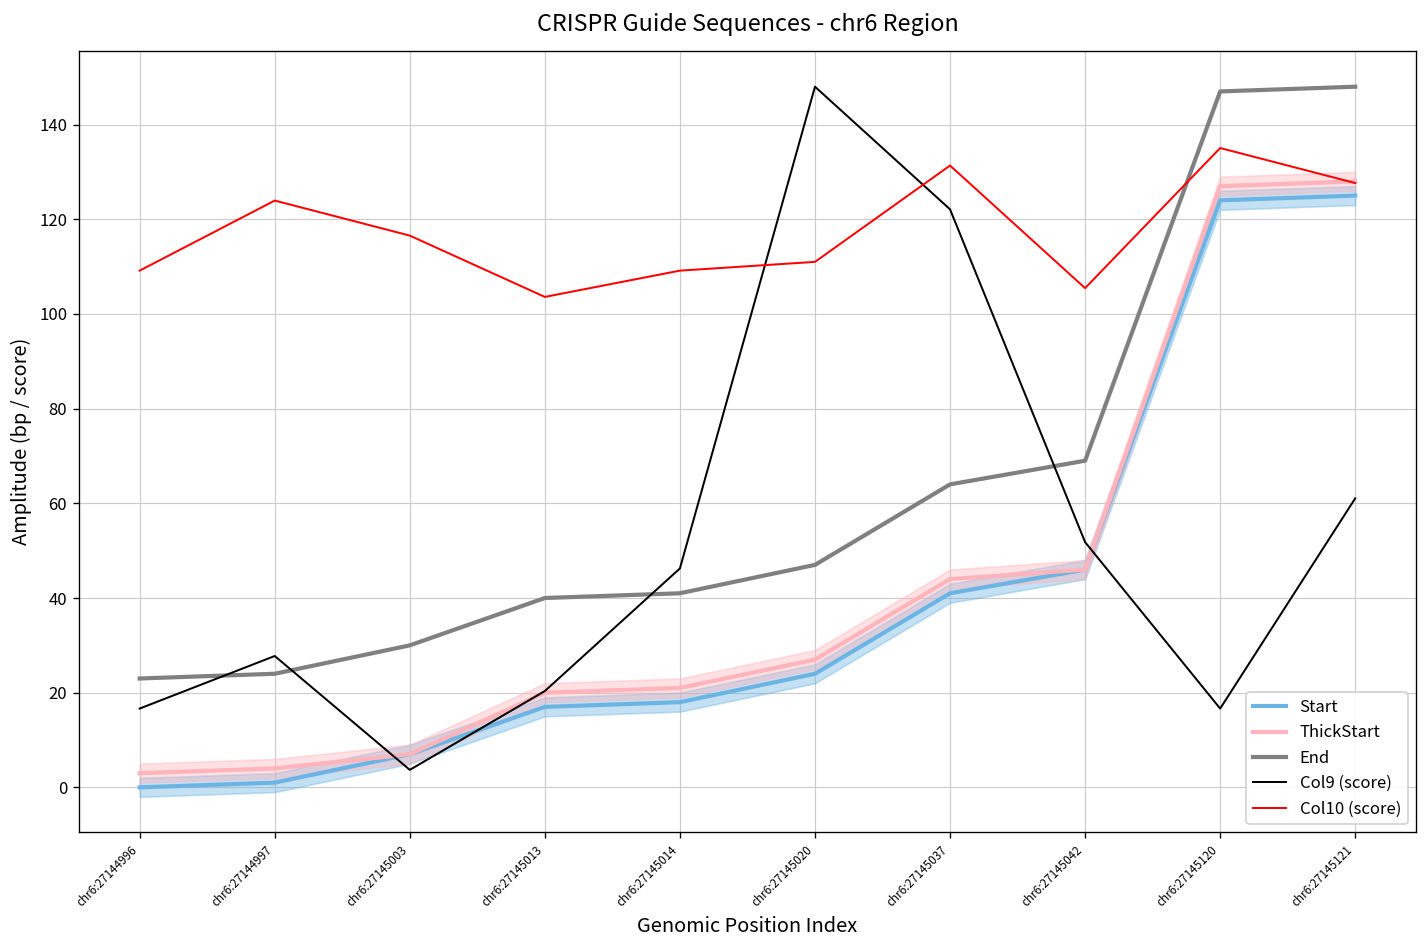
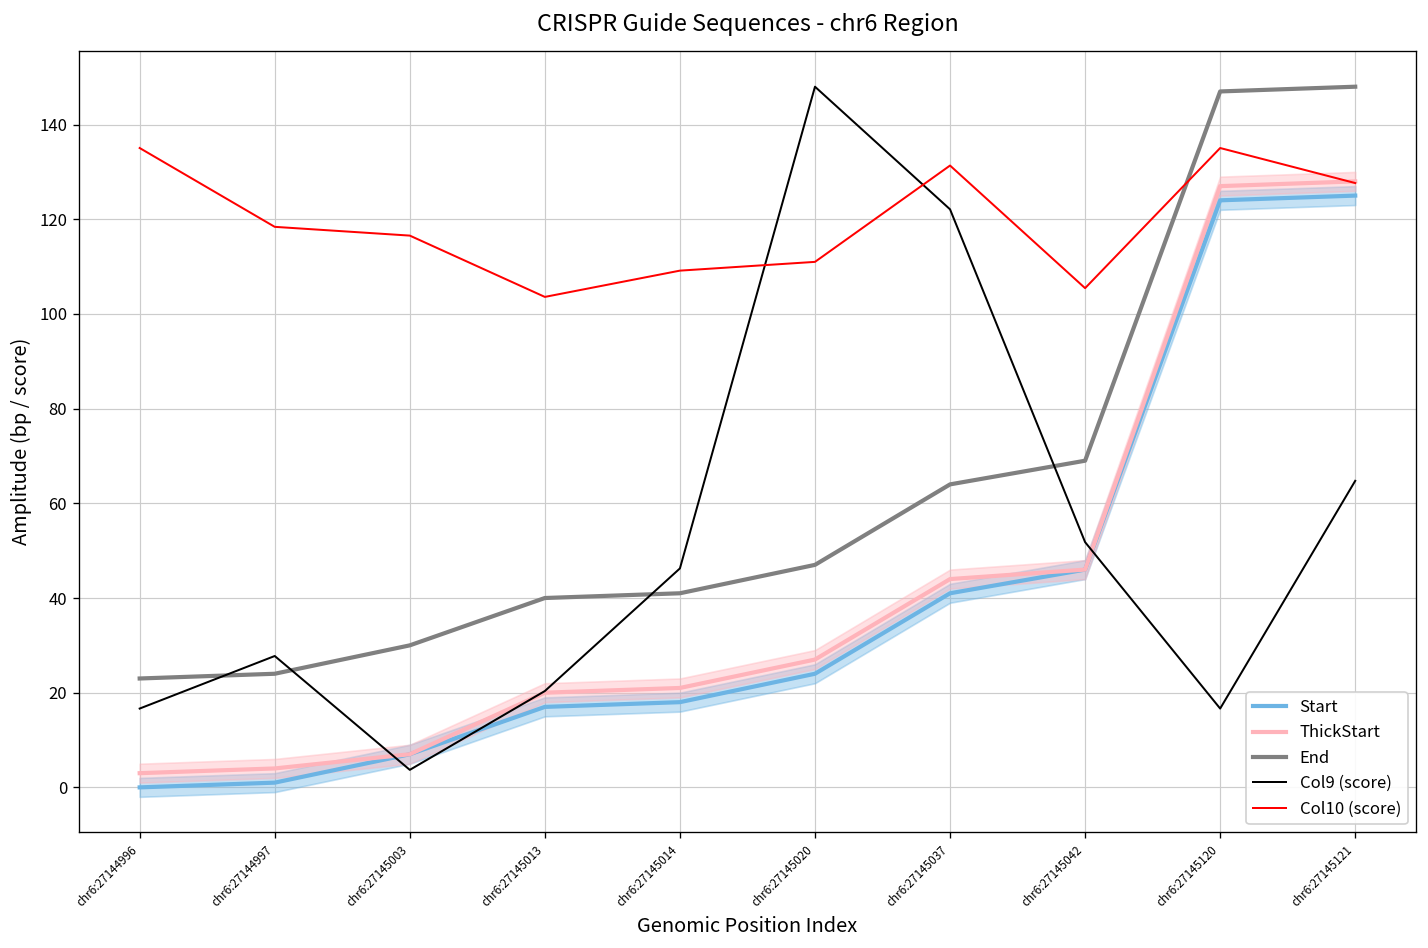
  {
    "End": {
      "chr6:27144996": 23,
      "chr6:27144997": 24,
      "chr6:27145003": 30,
      "chr6:27145013": 40,
      "chr6:27145014": 41,
      "chr6:27145020": 47,
      "chr6:27145037": 64,
      "chr6:27145042": 69,
      "chr6:27145120": 147,
      "chr6:27145121": 148
    },
    "Col9 (score)": {
      "chr6:27144996": 17,
      "chr6:27144997": 28,
      "chr6:27145003": 4,
      "chr6:27145014": 46,
      "chr6:27145020": 148,
      "chr6:27145037": 122,
      "chr6:27145042": 52,
      "chr6:27145120": 17,
-     "chr6:27145121": 61
+     "chr6:27145121": 65
    },
    "Col10 (score)": {
-     "chr6:27144996": 109,
-     "chr6:27144997": 124,
+     "chr6:27144996": 135,
+     "chr6:27144997": 118,
      "chr6:27145003": 117,
      "chr6:27145013": 104,
      "chr6:27145014": 109,
      "chr6:27145020": 111,
      "chr6:27145037": 131,
      "chr6:27145042": 105,
      "chr6:27145120": 135
    }
  }
